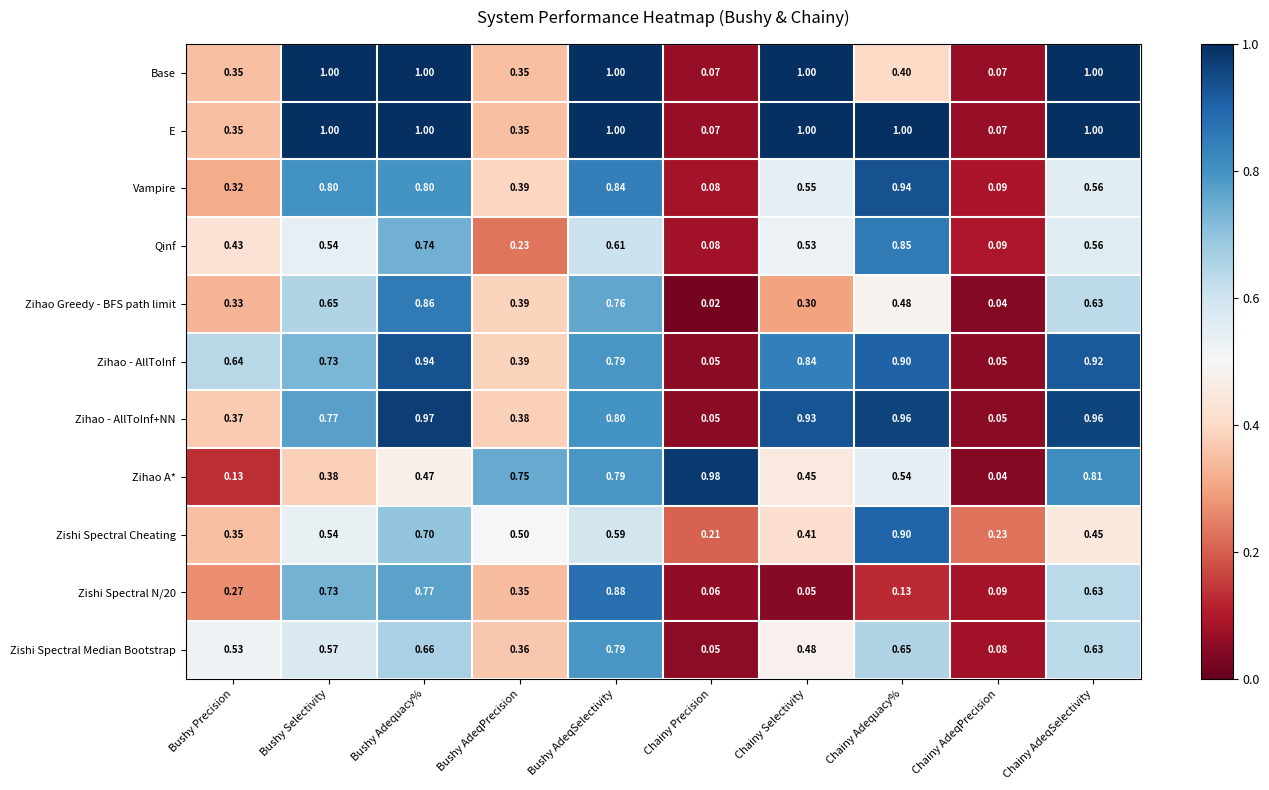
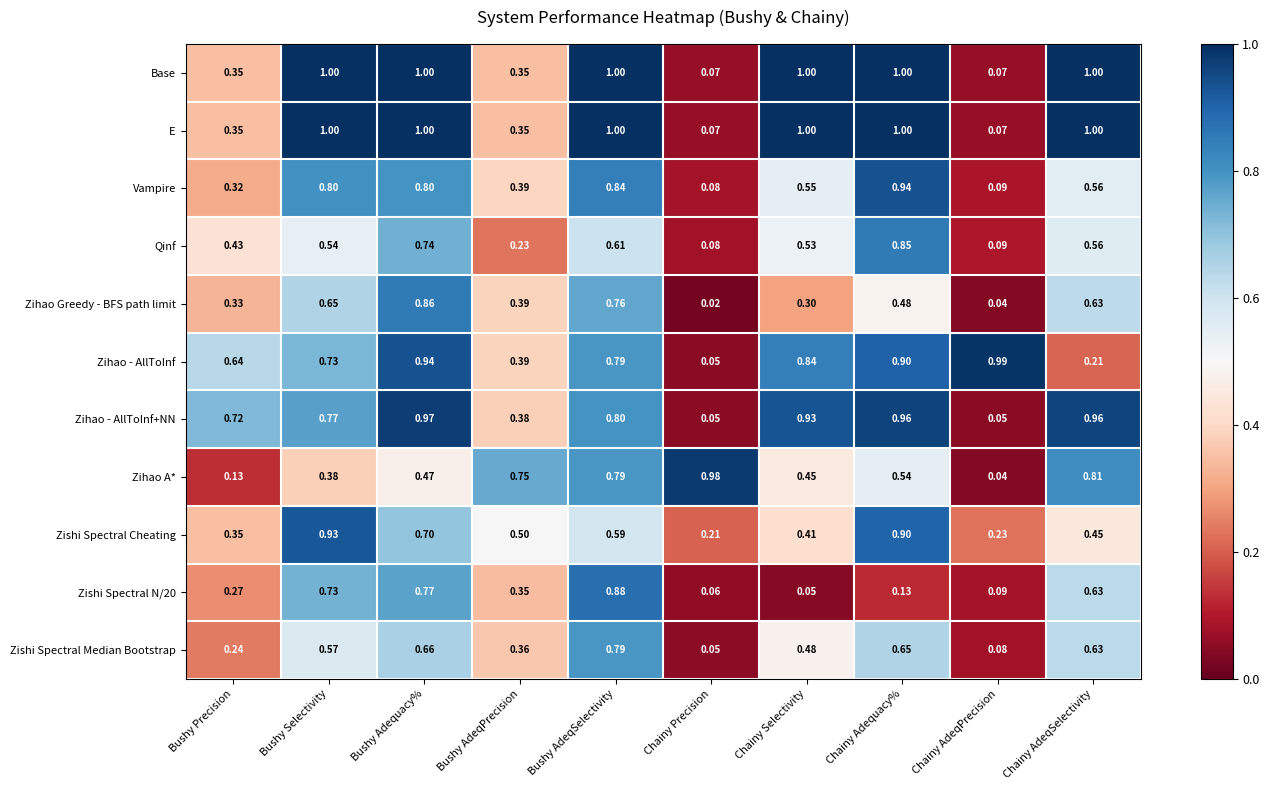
  {
    "Base": {
      "Bushy Precision": 0.35,
      "Bushy Selectivity": 1.00,
      "Bushy Adequacy%": 1.00,
      "Bushy AdeqPrecision": 0.35,
      "Bushy AdeqSelectivity": 1.00,
      "Chainy Precision": 0.07,
      "Chainy Selectivity": 1.00,
-     "Chainy Adequacy%": 0.40,
+     "Chainy Adequacy%": 1.00,
      "Chainy AdeqPrecision": 0.07,
      "Chainy AdeqSelectivity": 1.00
    },
    "E": {
      "Bushy Precision": 0.35,
      "Bushy Selectivity": 1.00,
      "Bushy Adequacy%": 1.00,
      "Bushy AdeqPrecision": 0.35,
      "Bushy AdeqSelectivity": 1.00,
      "Chainy Precision": 0.07,
      "Chainy Selectivity": 1.00,
      "Chainy Adequacy%": 1.00,
      "Chainy AdeqPrecision": 0.07,
      "Chainy AdeqSelectivity": 1.00
    },
    "Vampire": {
      "Bushy Precision": 0.32,
      "Bushy Selectivity": 0.80,
      "Bushy Adequacy%": 0.80,
      "Bushy AdeqPrecision": 0.39,
      "Bushy AdeqSelectivity": 0.84,
      "Chainy Precision": 0.08,
      "Chainy Selectivity": 0.55,
      "Chainy Adequacy%": 0.94,
      "Chainy AdeqPrecision": 0.09,
      "Chainy AdeqSelectivity": 0.56
    },
    "Qinf": {
      "Bushy Precision": 0.43,
      "Bushy Selectivity": 0.54,
      "Bushy Adequacy%": 0.74,
      "Bushy AdeqPrecision": 0.23,
      "Bushy AdeqSelectivity": 0.61,
      "Chainy Precision": 0.08,
      "Chainy Selectivity": 0.53,
      "Chainy Adequacy%": 0.85,
      "Chainy AdeqPrecision": 0.09,
      "Chainy AdeqSelectivity": 0.56
    },
    "Zihao Greedy - BFS path limit": {
      "Bushy Precision": 0.33,
      "Bushy Selectivity": 0.65,
      "Bushy Adequacy%": 0.86,
      "Bushy AdeqPrecision": 0.39,
      "Bushy AdeqSelectivity": 0.76,
      "Chainy Precision": 0.02,
      "Chainy Selectivity": 0.30,
      "Chainy Adequacy%": 0.48,
      "Chainy AdeqPrecision": 0.04,
      "Chainy AdeqSelectivity": 0.63
    },
    "Zihao - AllToInf": {
      "Bushy Precision": 0.64,
      "Bushy Selectivity": 0.73,
      "Bushy Adequacy%": 0.94,
      "Bushy AdeqPrecision": 0.39,
      "Bushy AdeqSelectivity": 0.79,
      "Chainy Precision": 0.05,
      "Chainy Selectivity": 0.84,
      "Chainy Adequacy%": 0.90,
-     "Chainy AdeqPrecision": 0.05,
-     "Chainy AdeqSelectivity": 0.92
+     "Chainy AdeqPrecision": 0.99,
+     "Chainy AdeqSelectivity": 0.21
    },
    "Zihao - AllToInf+NN": {
-     "Bushy Precision": 0.37,
+     "Bushy Precision": 0.72,
      "Bushy Selectivity": 0.77,
      "Bushy Adequacy%": 0.97,
      "Bushy AdeqPrecision": 0.38,
      "Bushy AdeqSelectivity": 0.80,
      "Chainy Precision": 0.05,
      "Chainy Selectivity": 0.93,
      "Chainy Adequacy%": 0.96,
      "Chainy AdeqPrecision": 0.05,
      "Chainy AdeqSelectivity": 0.96
    },
    "Zihao A*": {
      "Bushy Precision": 0.13,
      "Bushy Selectivity": 0.38,
      "Bushy Adequacy%": 0.47,
      "Bushy AdeqPrecision": 0.75,
      "Bushy AdeqSelectivity": 0.79,
      "Chainy Precision": 0.98,
      "Chainy Selectivity": 0.45,
      "Chainy Adequacy%": 0.54,
      "Chainy AdeqPrecision": 0.04,
      "Chainy AdeqSelectivity": 0.81
    },
    "Zishi Spectral Cheating": {
      "Bushy Precision": 0.35,
-     "Bushy Selectivity": 0.54,
+     "Bushy Selectivity": 0.93,
      "Bushy Adequacy%": 0.70,
      "Bushy AdeqPrecision": 0.50,
      "Bushy AdeqSelectivity": 0.59,
      "Chainy Precision": 0.21,
      "Chainy Selectivity": 0.41,
      "Chainy Adequacy%": 0.90,
      "Chainy AdeqPrecision": 0.23,
      "Chainy AdeqSelectivity": 0.45
    },
    "Zishi Spectral N/20": {
      "Bushy Precision": 0.27,
      "Bushy Selectivity": 0.73,
      "Bushy Adequacy%": 0.77,
      "Bushy AdeqPrecision": 0.35,
      "Bushy AdeqSelectivity": 0.88,
      "Chainy Precision": 0.06,
      "Chainy Selectivity": 0.05,
      "Chainy Adequacy%": 0.13,
      "Chainy AdeqPrecision": 0.09,
      "Chainy AdeqSelectivity": 0.63
    },
    "Zishi Spectral Median Bootstrap": {
-     "Bushy Precision": 0.53,
+     "Bushy Precision": 0.24,
      "Bushy Selectivity": 0.57,
      "Bushy Adequacy%": 0.66,
      "Bushy AdeqPrecision": 0.36,
      "Bushy AdeqSelectivity": 0.79,
      "Chainy Precision": 0.05,
      "Chainy Selectivity": 0.48,
      "Chainy Adequacy%": 0.65,
      "Chainy AdeqPrecision": 0.08,
      "Chainy AdeqSelectivity": 0.63
    }
  }
